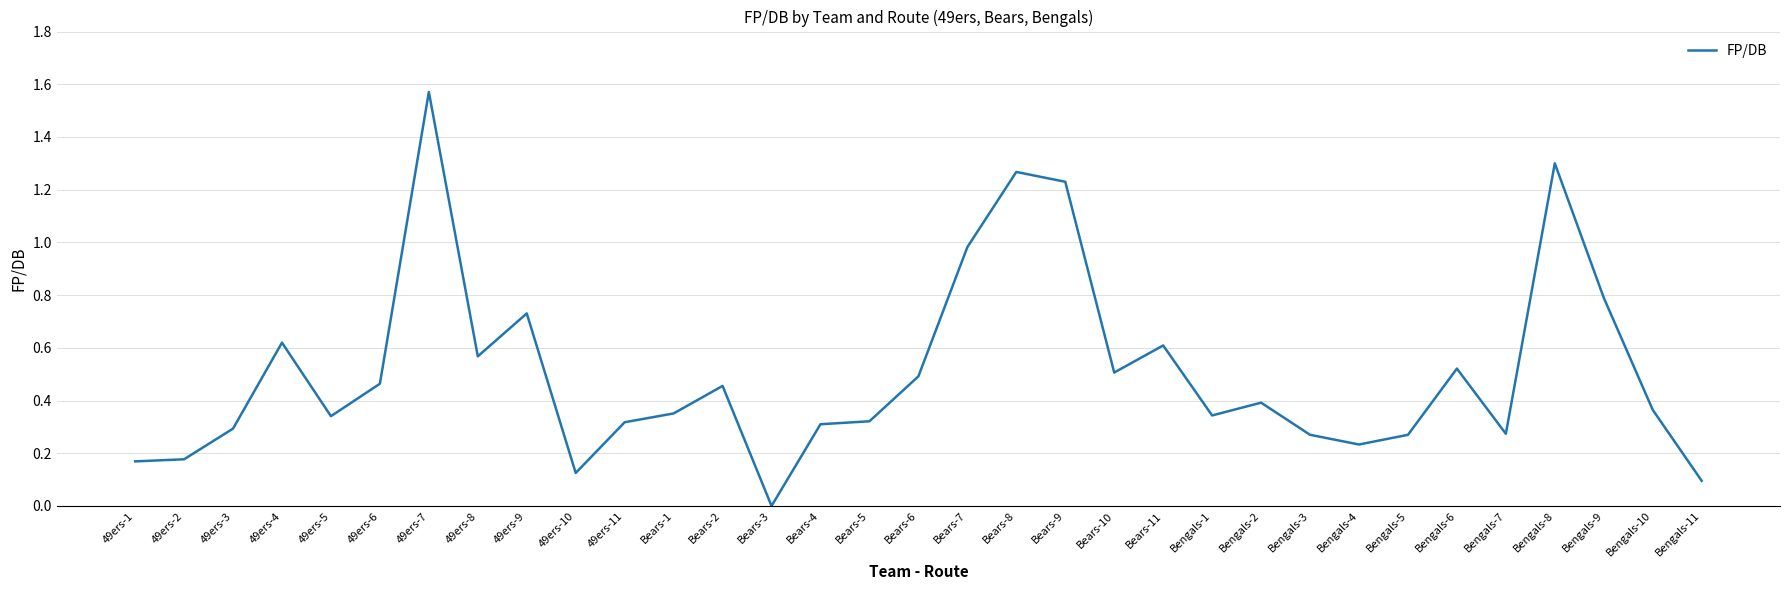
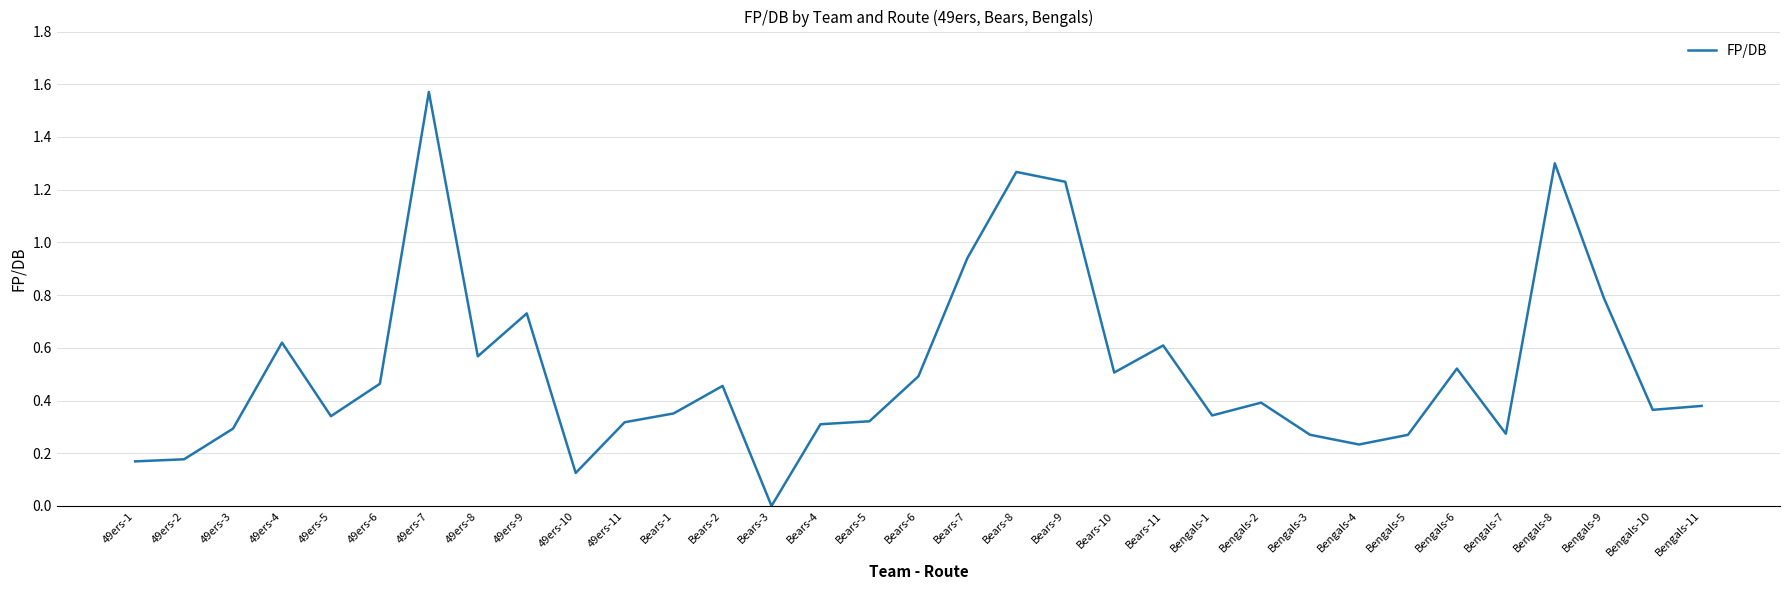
  {
    "49ers-1": 0.17,
    "49ers-2": 0.18,
    "49ers-3": 0.29,
    "49ers-4": 0.62,
    "49ers-5": 0.34,
    "49ers-6": 0.46,
    "49ers-7": 1.57,
    "49ers-8": 0.57,
    "49ers-9": 0.73,
    "49ers-10": 0.13,
    "49ers-11": 0.32,
    "Bears-1": 0.35,
    "Bears-2": 0.46,
    "Bears-3": 0.00,
    "Bears-4": 0.31,
    "Bears-5": 0.32,
    "Bears-6": 0.49,
-   "Bears-7": 0.98,
+   "Bears-7": 0.94,
    "Bears-8": 1.27,
    "Bears-9": 1.23,
    "Bears-10": 0.51,
    "Bears-11": 0.61,
    "Bengals-1": 0.34,
    "Bengals-2": 0.39,
    "Bengals-3": 0.27,
    "Bengals-4": 0.23,
    "Bengals-5": 0.27,
    "Bengals-6": 0.52,
    "Bengals-7": 0.27,
    "Bengals-8": 1.30,
    "Bengals-9": 0.79,
    "Bengals-10": 0.36,
-   "Bengals-11": 0.10
+   "Bengals-11": 0.38
  }
